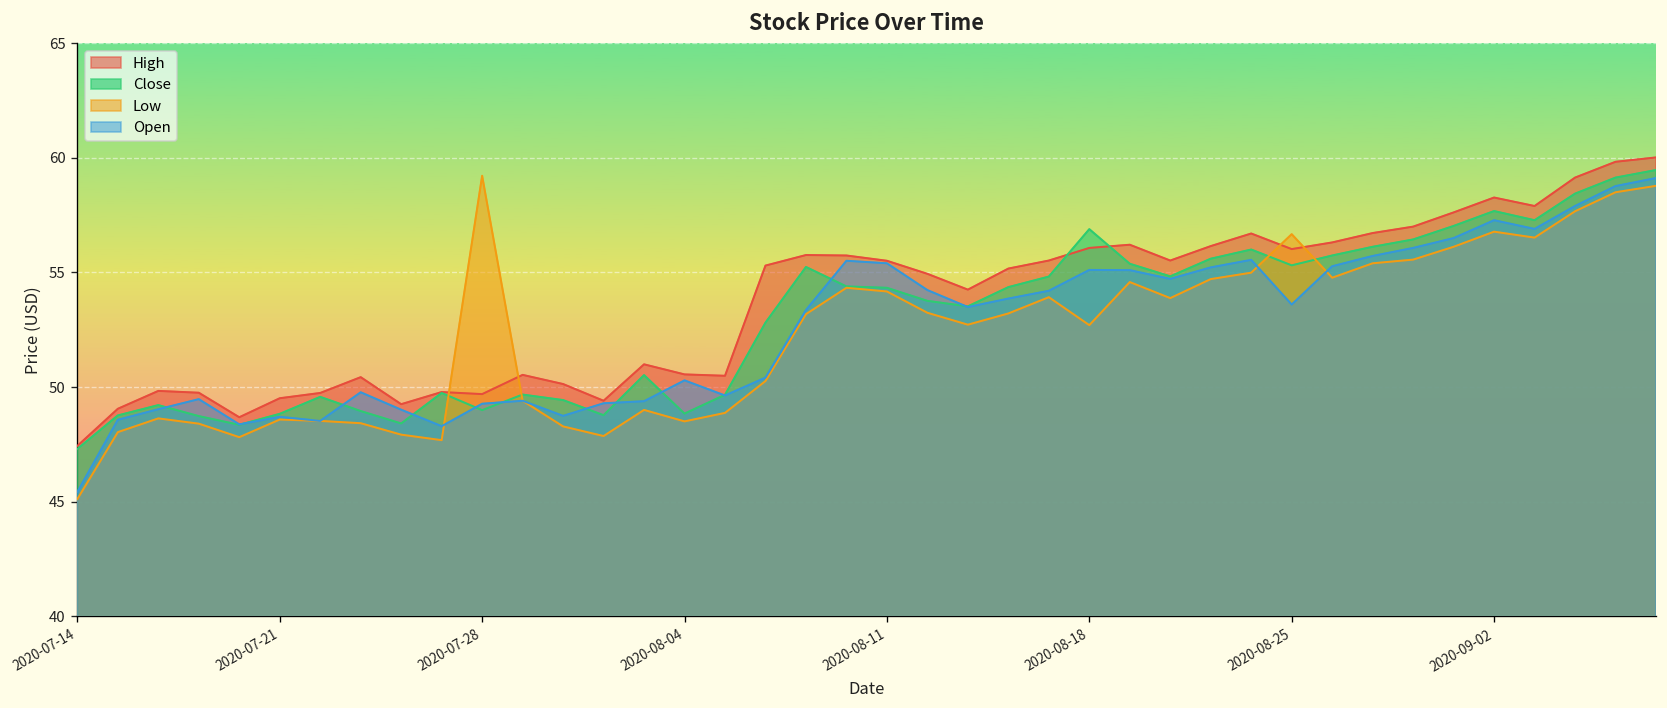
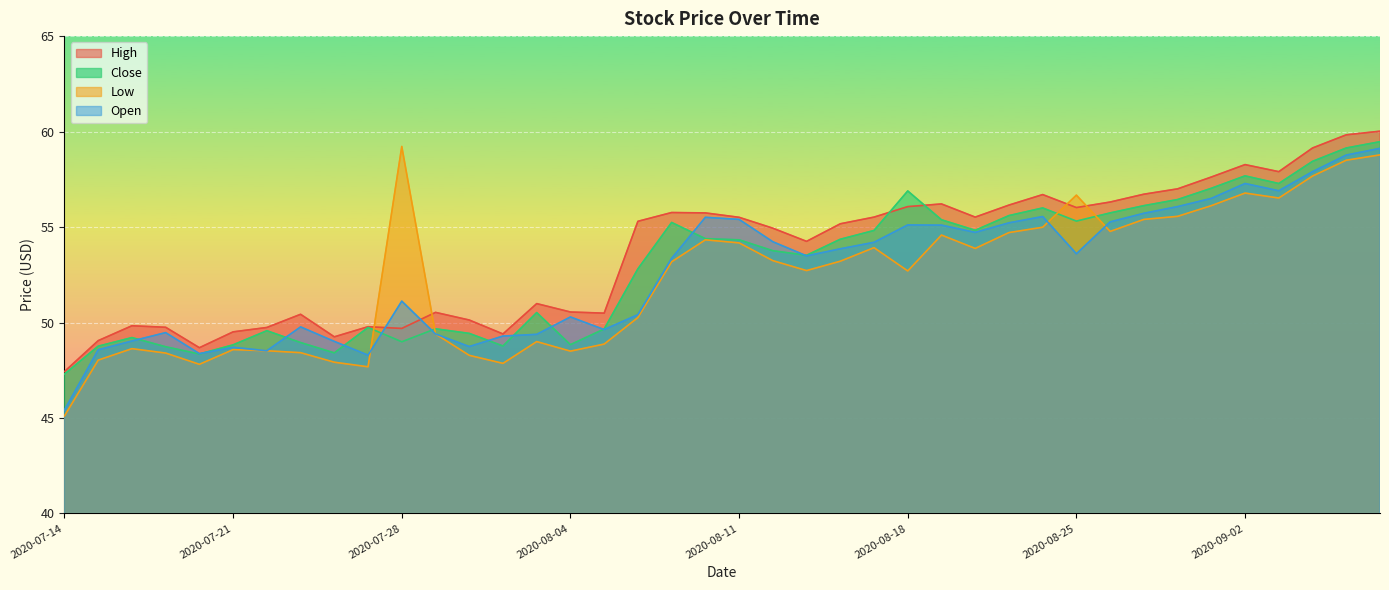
  {
    "High": {
      "2020-07-21": 49.5,
      "2020-07-28": 49.7,
      "2020-08-04": 50.6,
      "2020-08-18": 56.1,
      "2020-08-25": 56.0,
      "2020-09-02": 58.3
    },
    "Close": {
      "2020-07-28": 49.0,
      "2020-08-04": 48.8,
      "2020-08-11": 54.3,
      "2020-08-18": 56.9,
      "2020-08-25": 55.3,
      "2020-09-02": 57.7
    },
    "Low": {
      "2020-07-14": 45.1,
      "2020-07-28": 59.2,
      "2020-08-04": 48.5,
      "2020-08-11": 54.2,
      "2020-08-18": 52.7,
      "2020-08-25": 56.7,
      "2020-09-02": 56.8
    },
    "Open": {
      "2020-07-14": 45.4,
-     "2020-07-28": 49.3,
+     "2020-07-28": 51.1,
      "2020-08-04": 50.3,
      "2020-08-18": 55.1,
      "2020-08-25": 53.6,
      "2020-09-02": 57.3
    }
  }
